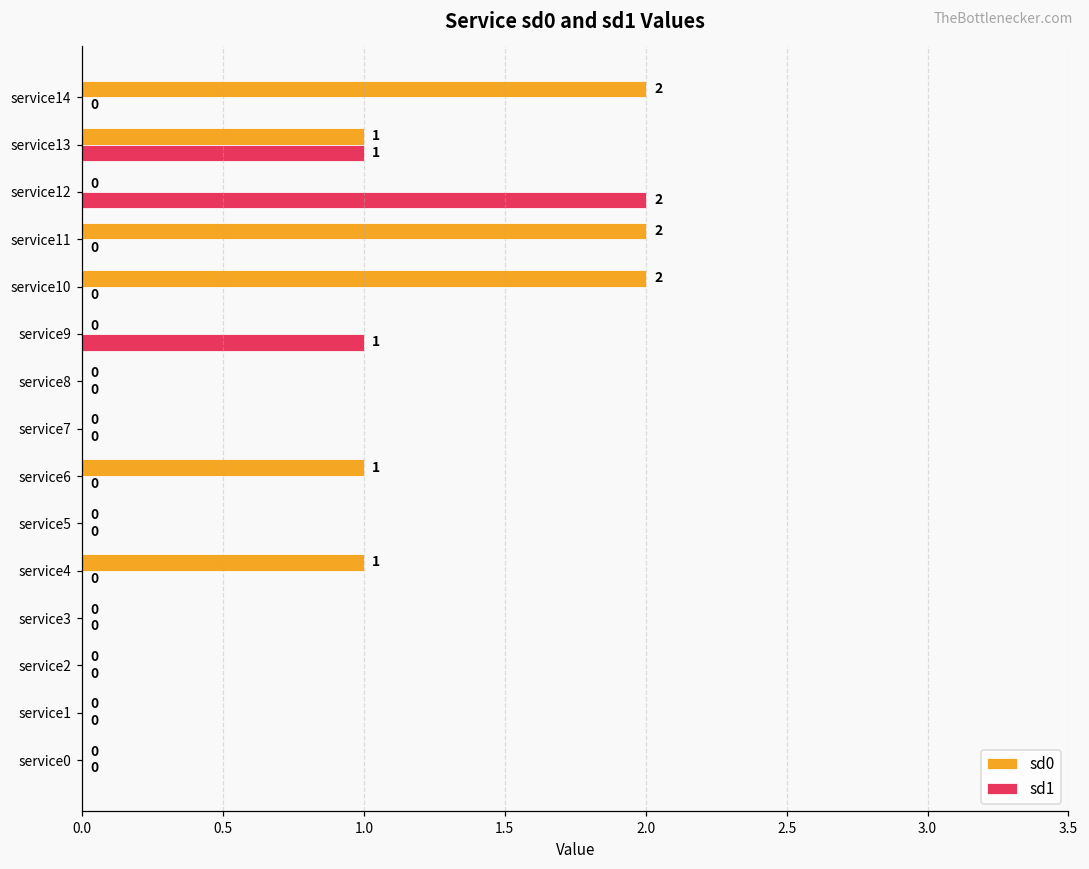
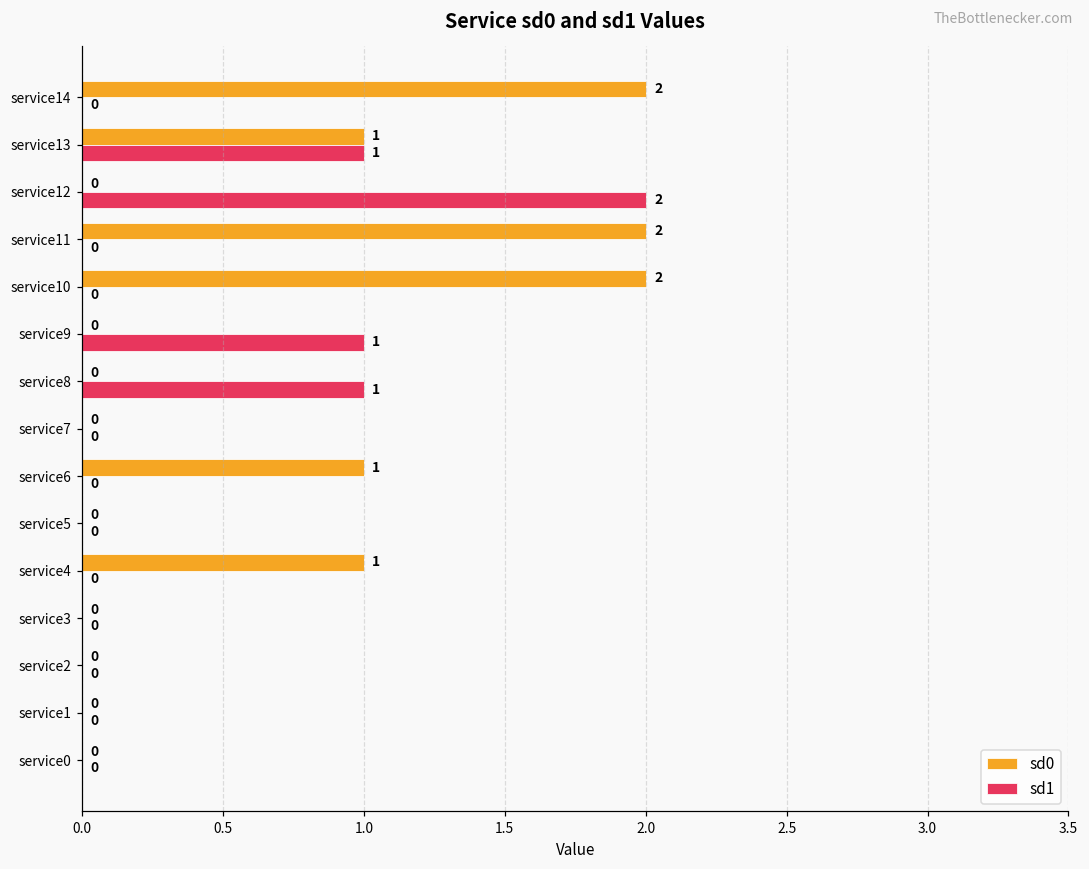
  {
    "sd0": {
      "service14": 2,
      "service13": 1,
      "service12": 0,
      "service11": 2,
      "service10": 2,
      "service9": 0,
      "service8": 0,
      "service7": 0,
      "service6": 1,
      "service5": 0,
      "service4": 1,
      "service3": 0,
      "service2": 0,
      "service1": 0,
      "service0": 0
    },
    "sd1": {
      "service14": 0,
      "service13": 1,
      "service12": 2,
      "service11": 0,
      "service10": 0,
      "service9": 1,
-     "service8": 0,
+     "service8": 1,
      "service7": 0,
      "service6": 0,
      "service5": 0,
      "service4": 0,
      "service3": 0,
      "service2": 0,
      "service1": 0,
      "service0": 0
    }
  }
